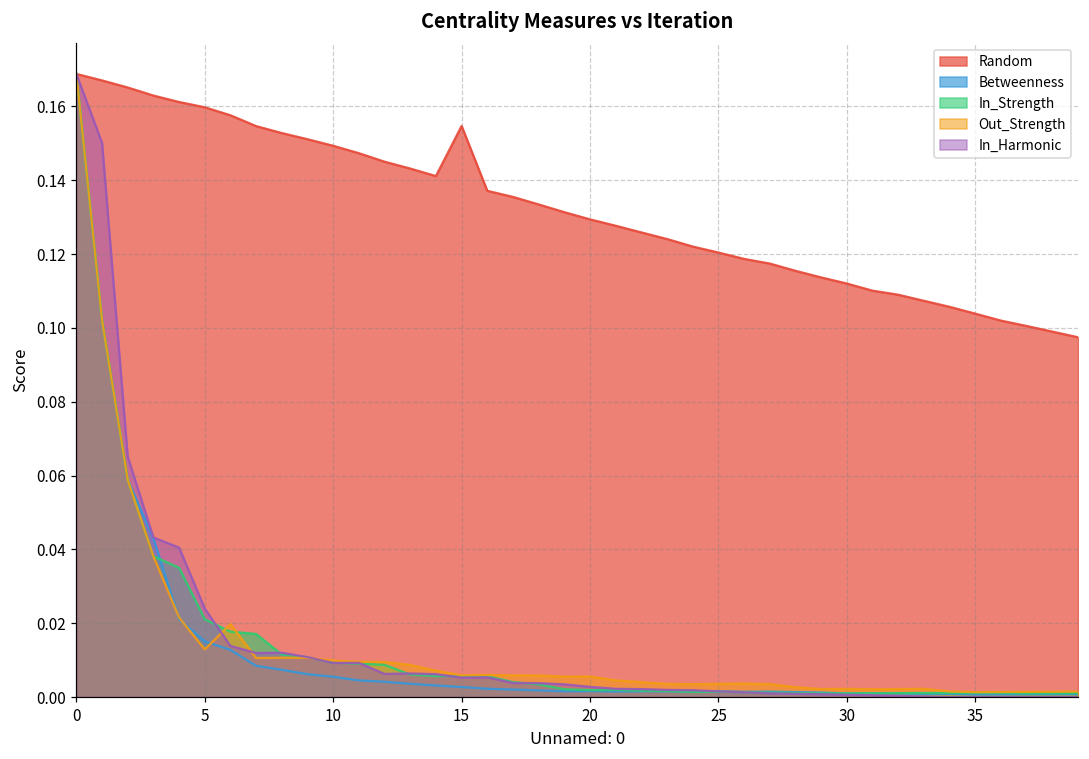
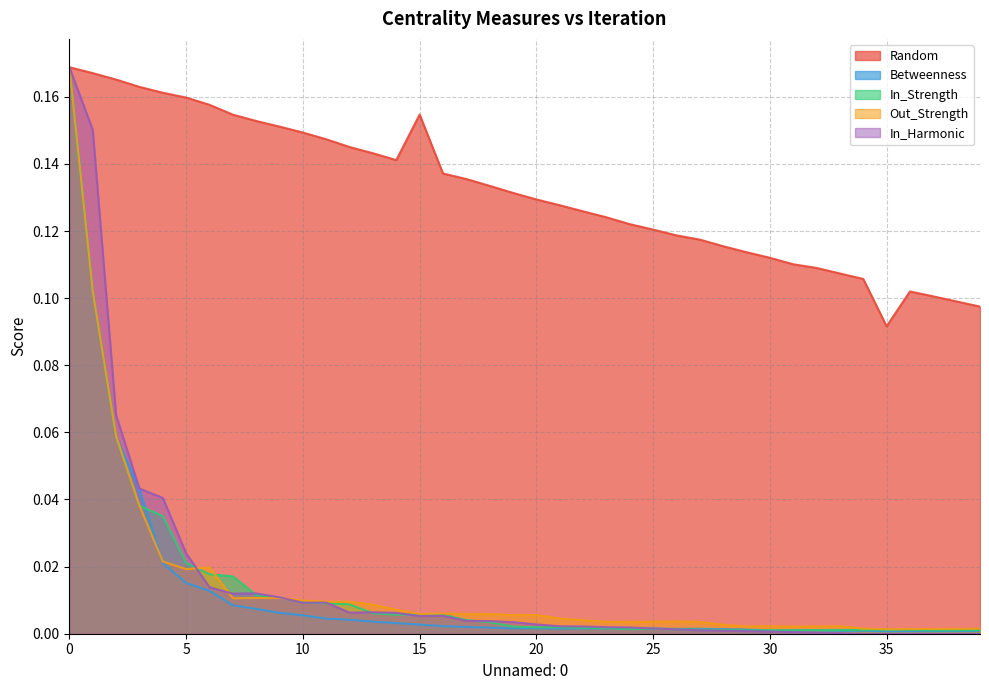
  {
    "Random": {
      "5": 0.160,
      "10": 0.149,
      "15": 0.155,
      "20": 0.129,
      "25": 0.120,
      "30": 0.112,
-     "35": 0.104
+     "35": 0.092
    },
    "Betweenness": {
      "5": 0.015,
      "10": 0.006,
      "15": 0.003
    },
    "In_Strength": {
      "5": 0.021
    },
    "Out_Strength": {
-     "5": 0.013,
+     "5": 0.019,
      "20": 0.006,
      "25": 0.004,
      "30": 0.002
    },
    "In_Harmonic": {
      "5": 0.024,
      "20": 0.003
    }
  }
